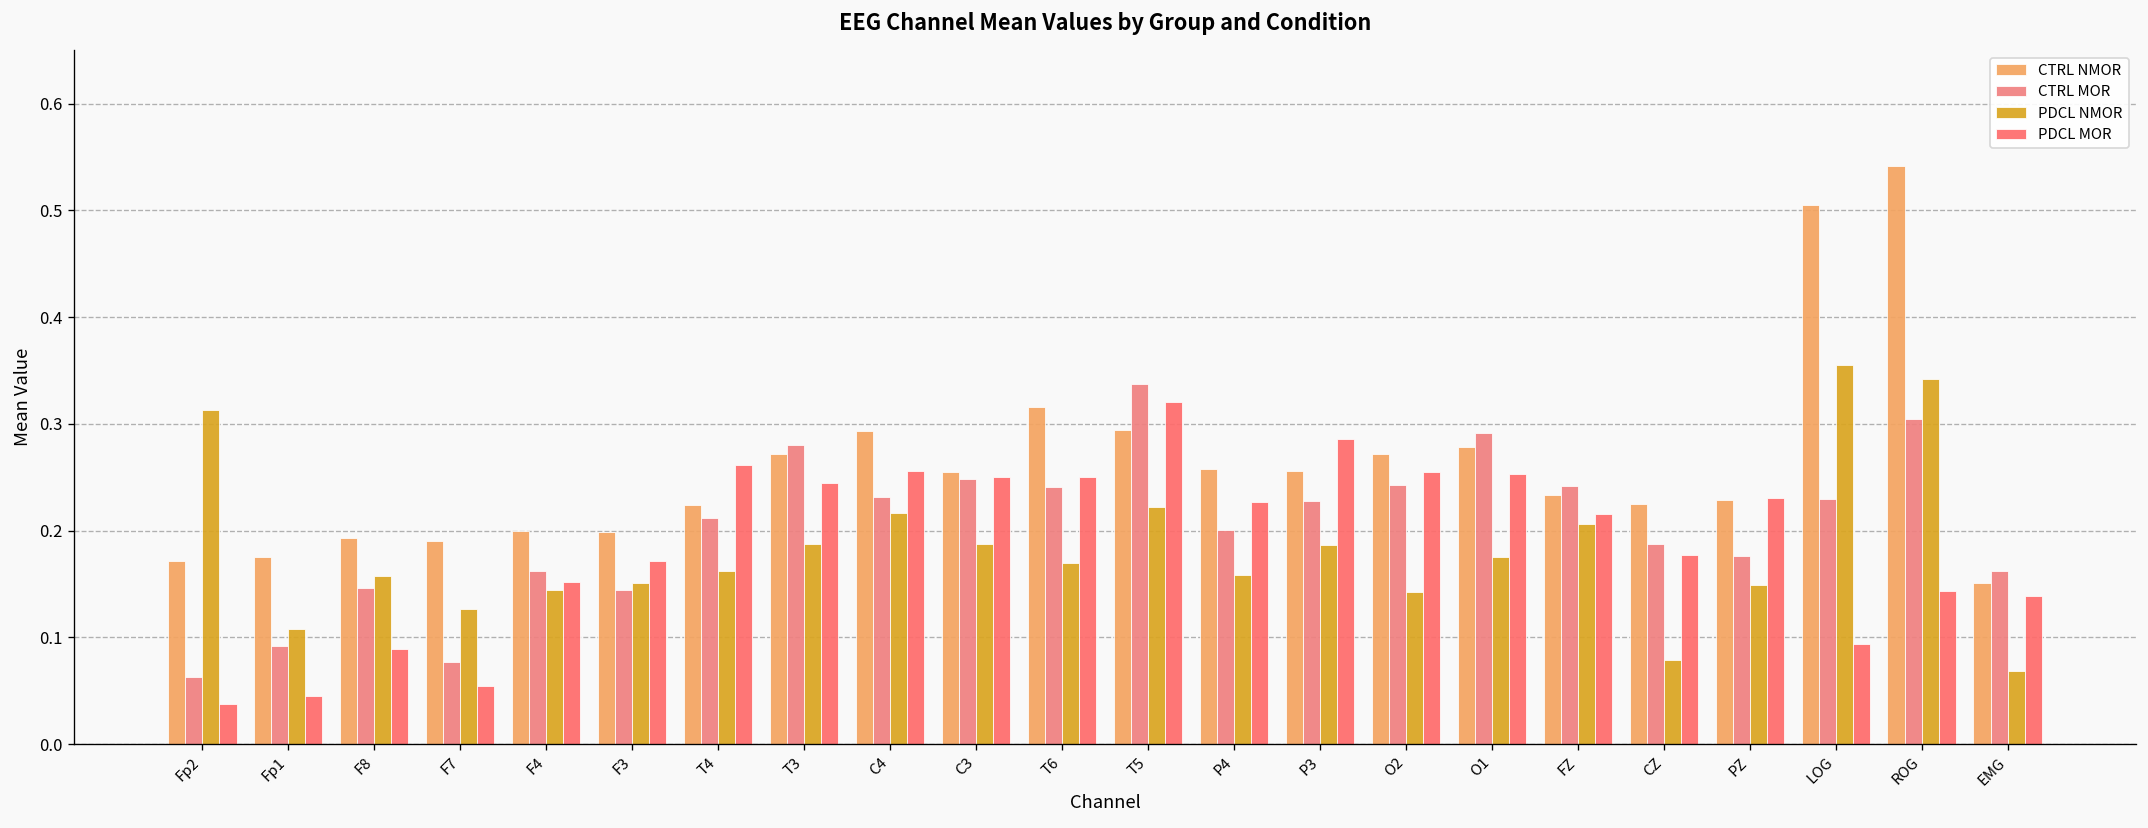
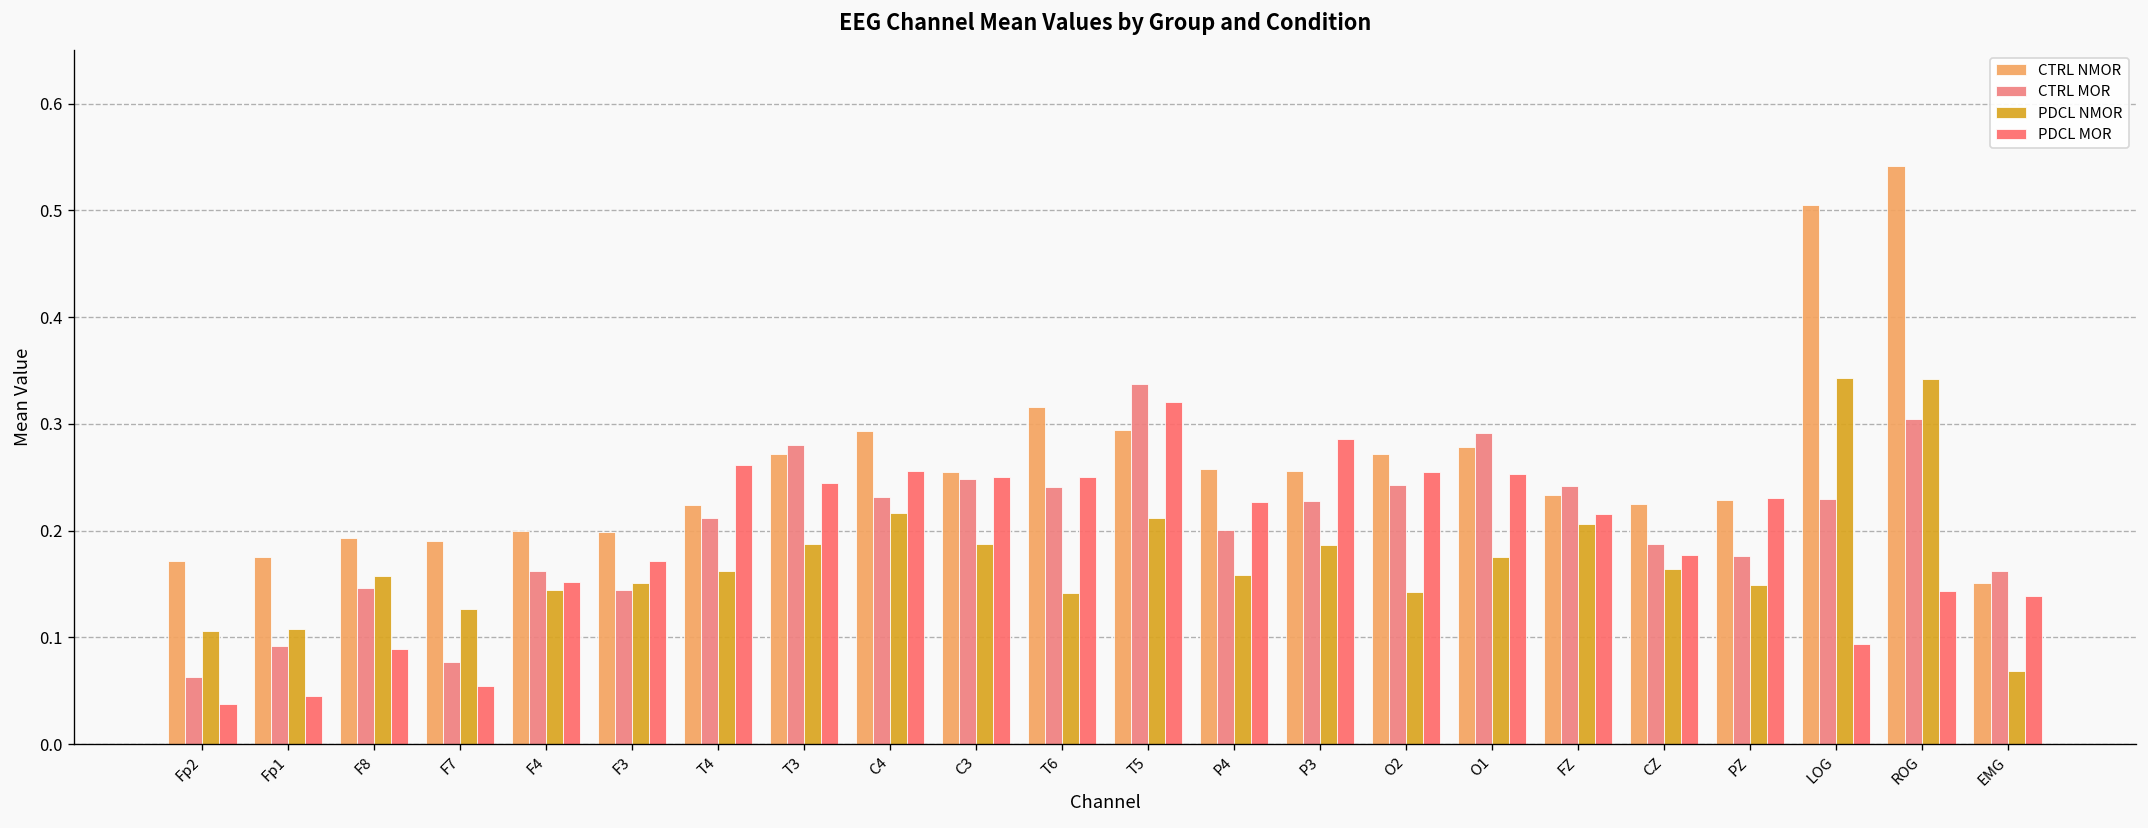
  {
    "PDCL NMOR": {
-     "Fp2": 0.31,
+     "Fp2": 0.11,
      "Fp1": 0.11,
      "F8": 0.16,
      "F7": 0.13,
      "F4": 0.14,
      "F3": 0.15,
      "T4": 0.16,
      "T3": 0.19,
      "C4": 0.22,
      "C3": 0.19,
-     "T6": 0.17,
-     "T5": 0.22,
+     "T6": 0.14,
+     "T5": 0.21,
      "P4": 0.16,
      "P3": 0.19,
      "O2": 0.14,
      "O1": 0.17,
      "FZ": 0.21,
-     "CZ": 0.08,
+     "CZ": 0.16,
      "PZ": 0.15,
-     "LOG": 0.36,
+     "LOG": 0.34,
      "ROG": 0.34,
      "EMG": 0.07
    }
  }
